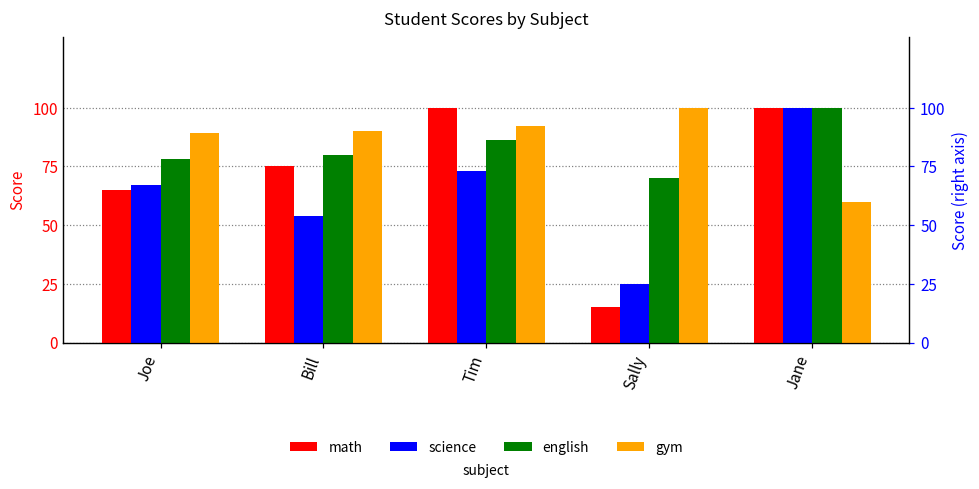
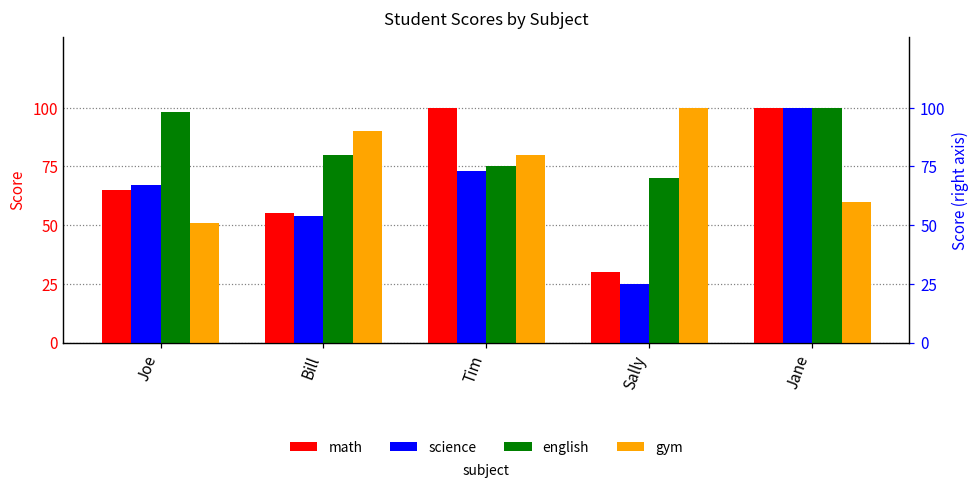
  {
    "math": {
      "Joe": 65,
-     "Bill": 75,
+     "Bill": 55,
      "Tim": 100,
-     "Sally": 15,
+     "Sally": 30,
      "Jane": 100
    },
    "science": {
      "Joe": 67,
      "Bill": 54,
      "Tim": 73,
      "Sally": 25,
      "Jane": 100
    },
    "english": {
-     "Joe": 78,
+     "Joe": 98,
      "Bill": 80,
-     "Tim": 86,
+     "Tim": 75,
      "Sally": 70,
      "Jane": 100
    },
    "gym": {
-     "Joe": 89,
+     "Joe": 51,
      "Bill": 90,
-     "Tim": 92,
+     "Tim": 80,
      "Sally": 100,
      "Jane": 60
    }
  }
